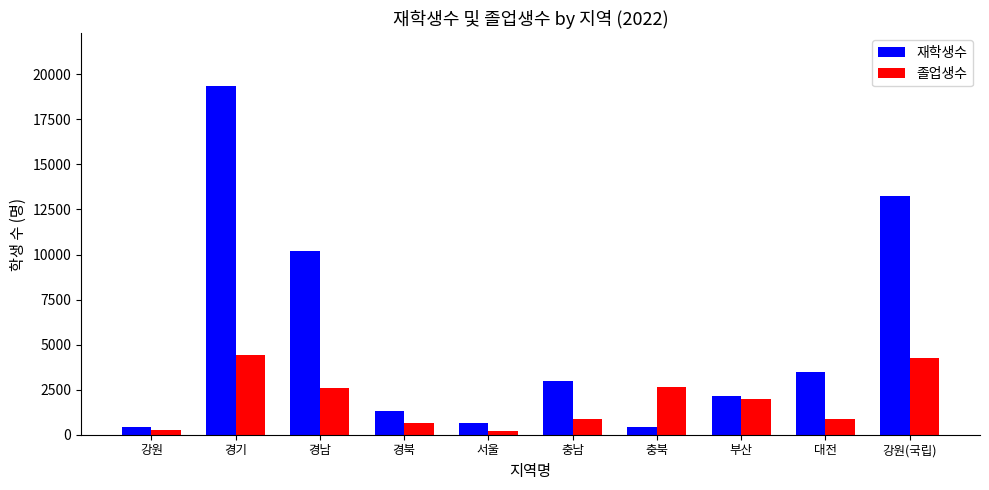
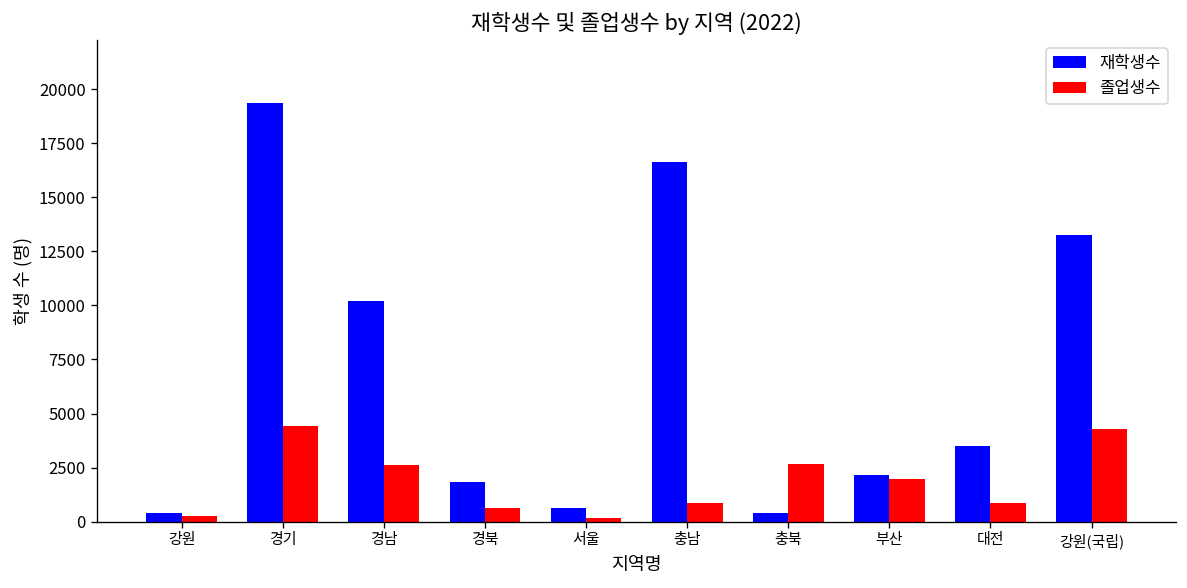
  {
    "재학생수": {
      "강원": 400,
      "경기": 19400,
      "경남": 10200,
-     "경북": 1300,
+     "경북": 1900,
      "서울": 600,
-     "충남": 3000,
+     "충남": 16600,
      "충북": 400,
      "부산": 2200,
      "대전": 3500,
      "강원(국립)": 13300
    },
    "졸업생수": {
      "강원": 300,
      "경기": 4400,
      "경남": 2600,
      "경북": 600,
      "서울": 200,
      "충남": 900,
      "충북": 2700,
      "부산": 2000,
      "대전": 800,
      "강원(국립)": 4300
    }
  }
